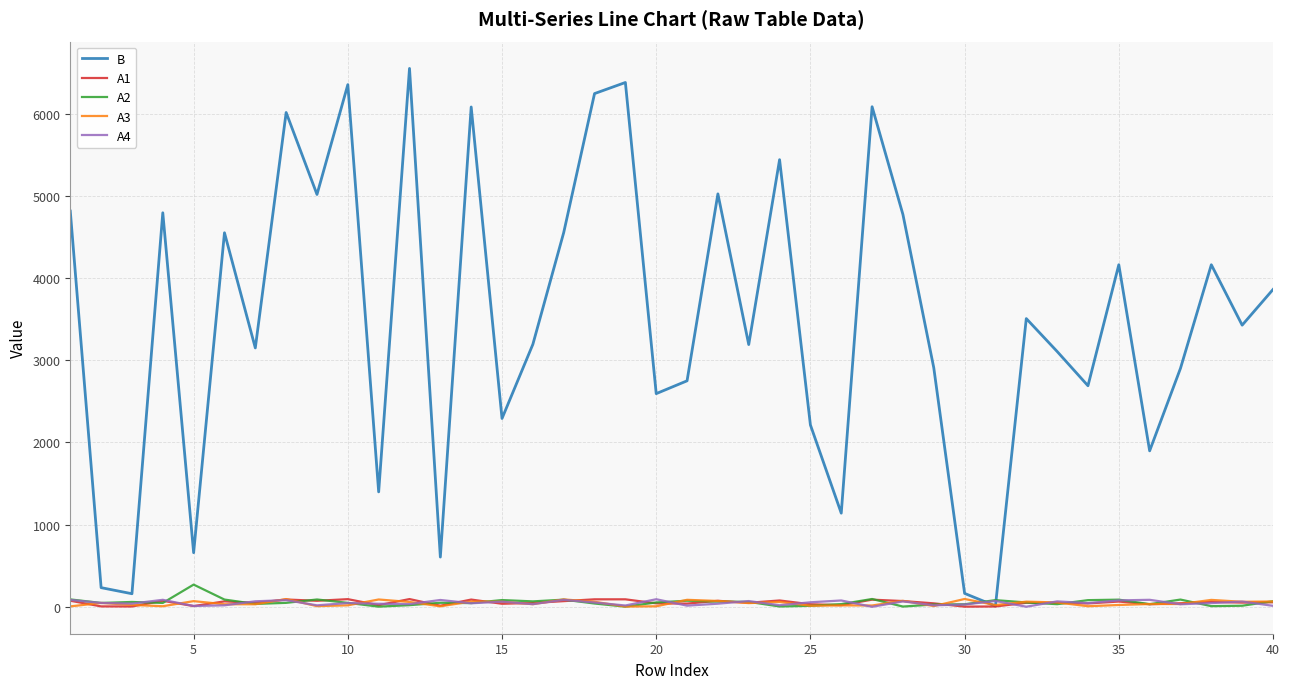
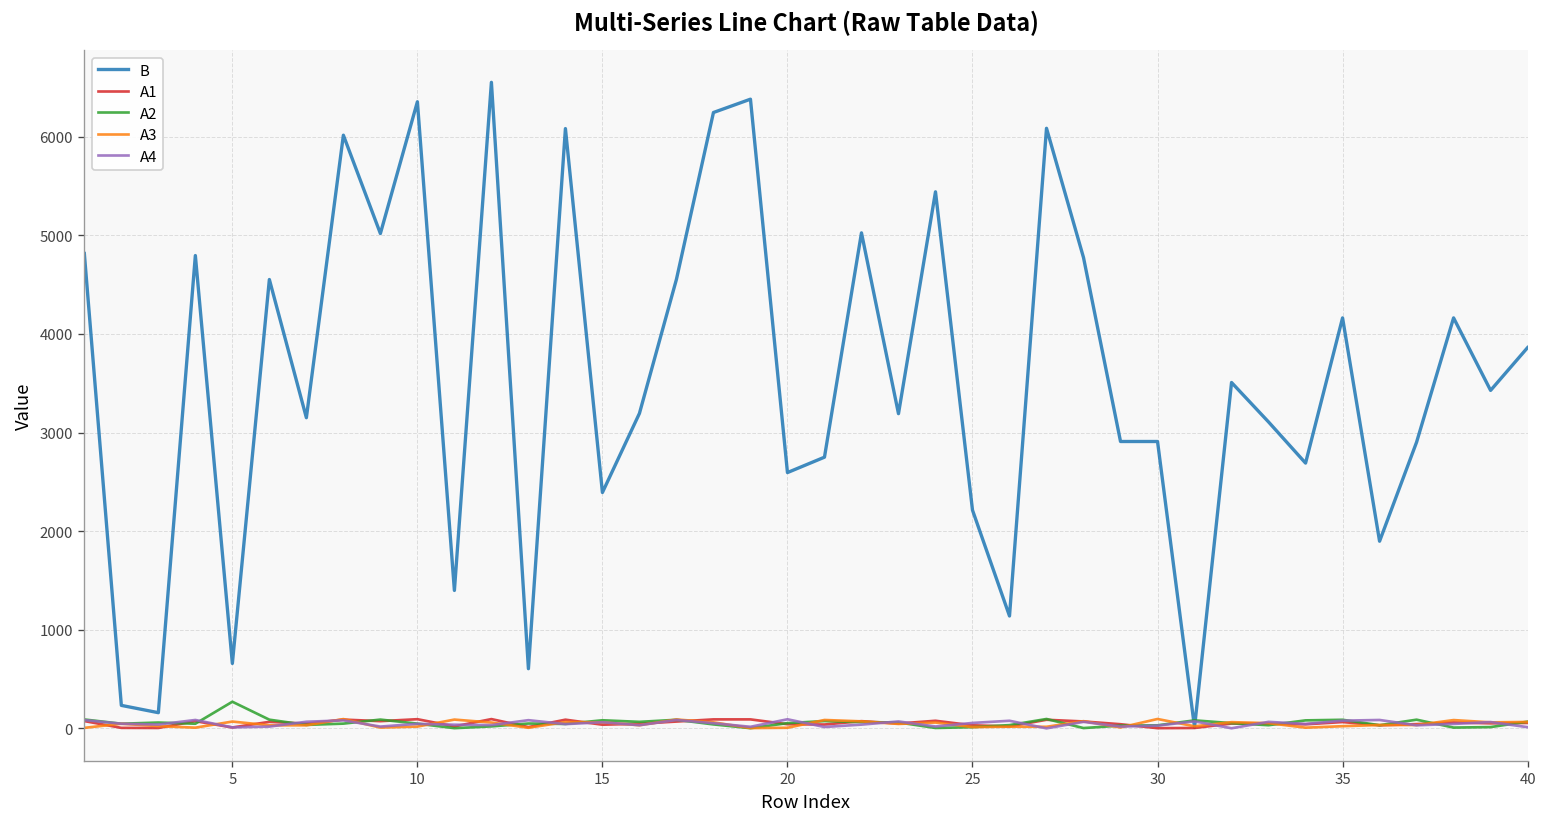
  {
    "B": {
      "5": 700,
      "10": 6400,
-     "15": 2300,
+     "15": 2400,
      "20": 2600,
      "25": 2200,
-     "30": 200,
+     "30": 2900,
      "35": 4200,
      "40": 3900
    },
    "A1": {
      "10": 100
    },
    "A2": {
      "5": 300
    },
    "A3": {
      "5": 100,
      "20": 0,
      "30": 100,
      "35": 0
    },
    "A4": {
      "20": 100,
      "40": 0
    }
  }
